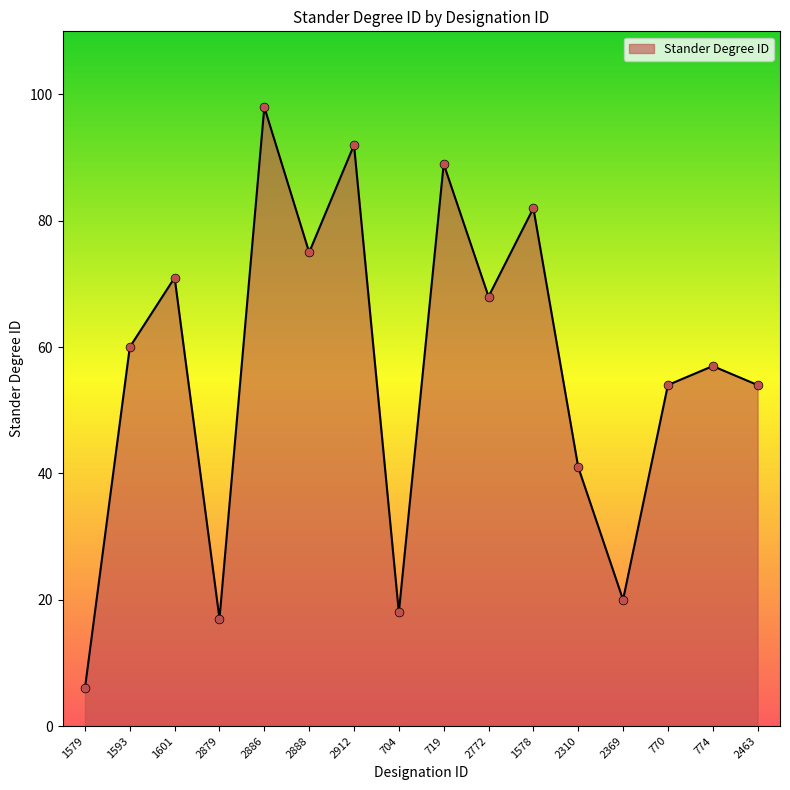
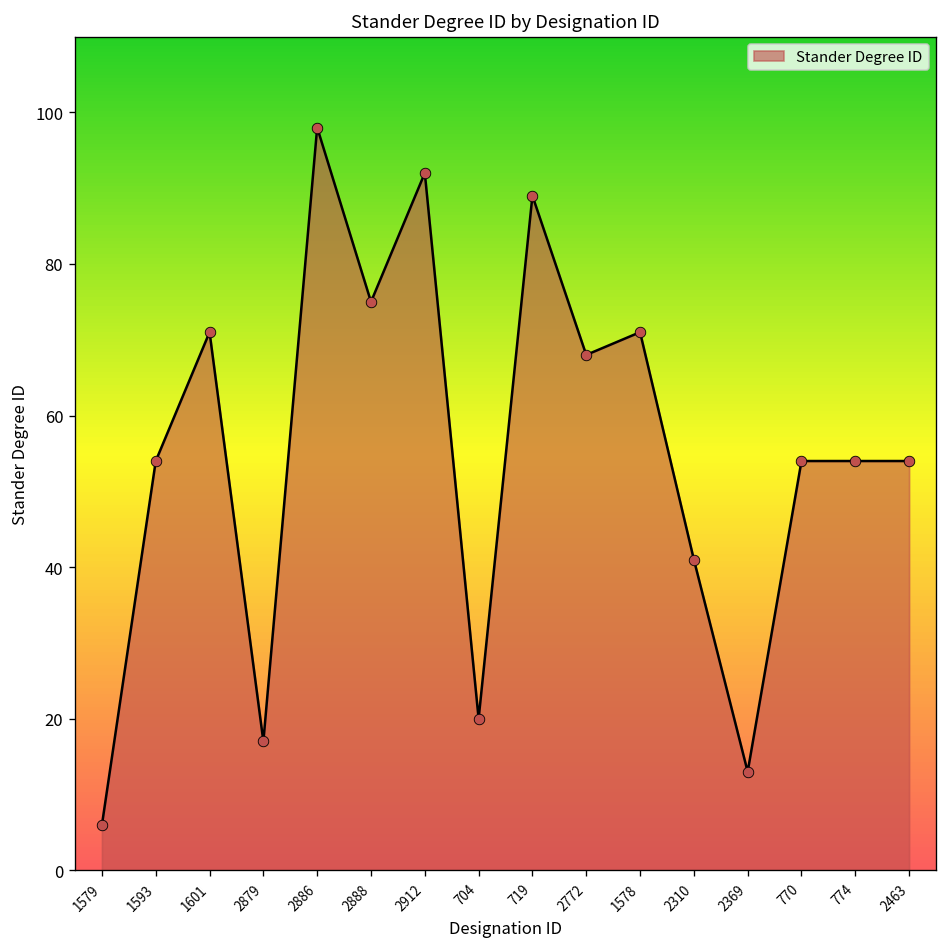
  {
    "1579": 6,
-   "1593": 60,
+   "1593": 54,
    "1601": 71,
    "2879": 17,
    "2886": 98,
    "2888": 75,
    "2912": 92,
-   "704": 18,
+   "704": 20,
    "719": 89,
    "2772": 68,
-   "1578": 82,
+   "1578": 71,
    "2310": 41,
-   "2369": 20,
+   "2369": 13,
    "770": 54,
-   "774": 57,
+   "774": 54,
    "2463": 54
  }
